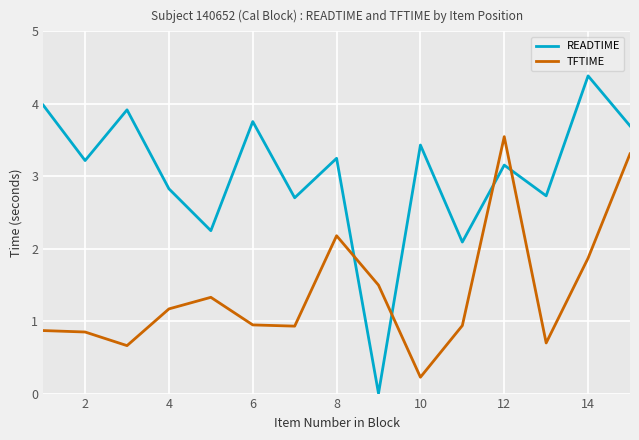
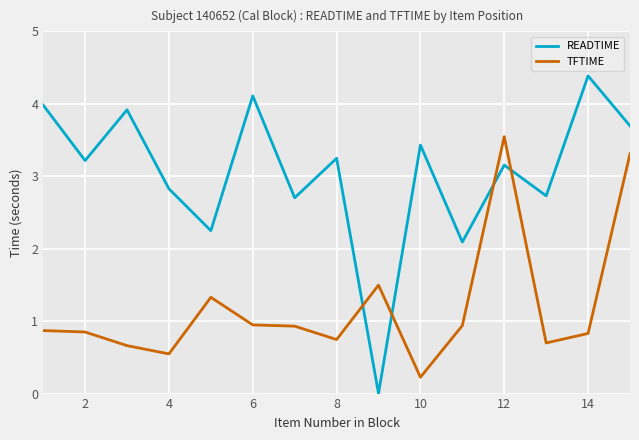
  {
    "READTIME": {
      "2": 3.2,
      "4": 2.8,
-     "6": 3.8,
+     "6": 4.1,
      "8": 3.2,
      "10": 3.4,
      "12": 3.2,
      "14": 4.4
    },
    "TFTIME": {
      "2": 0.9,
-     "4": 1.2,
+     "4": 0.5,
      "6": 0.9,
-     "8": 2.2,
+     "8": 0.7,
      "10": 0.2,
      "12": 3.5,
-     "14": 1.9
+     "14": 0.8
    }
  }
